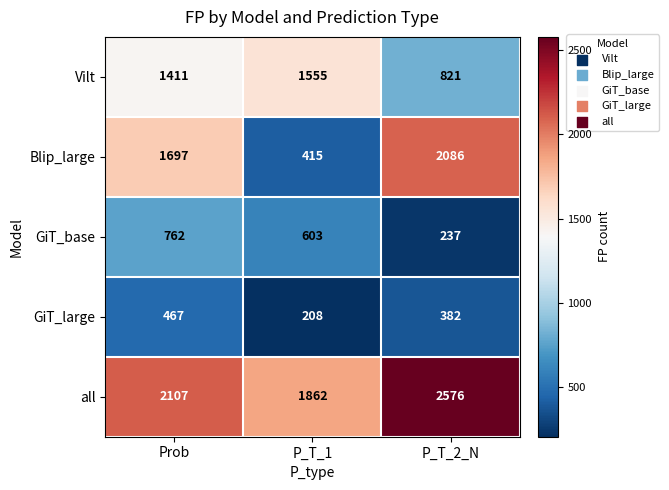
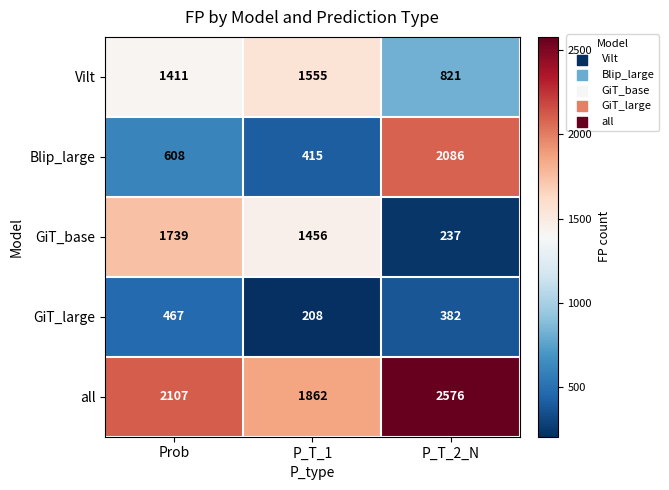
  {
    "Vilt": {
      "Prob": 1411,
      "P_T_1": 1555,
      "P_T_2_N": 821
    },
    "Blip_large": {
-     "Prob": 1697,
+     "Prob": 608,
      "P_T_1": 415,
      "P_T_2_N": 2086
    },
    "GiT_base": {
-     "Prob": 762,
-     "P_T_1": 603,
+     "Prob": 1739,
+     "P_T_1": 1456,
      "P_T_2_N": 237
    },
    "GiT_large": {
      "Prob": 467,
      "P_T_1": 208,
      "P_T_2_N": 382
    },
    "all": {
      "Prob": 2107,
      "P_T_1": 1862,
      "P_T_2_N": 2576
    }
  }
